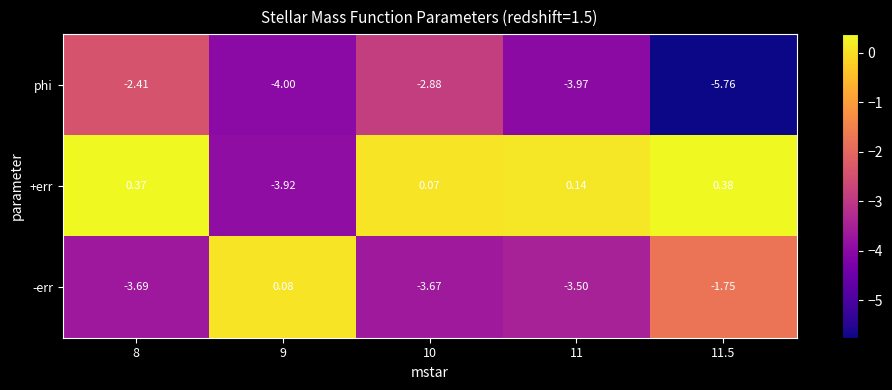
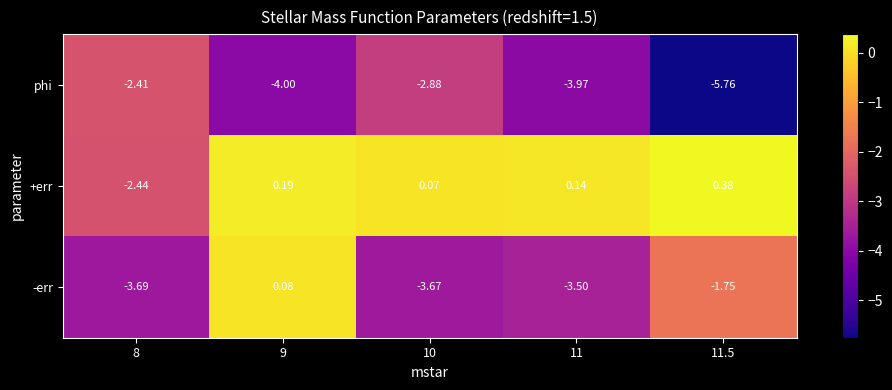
  {
    "phi": {
      "8": -2.41,
      "9": -4.00,
      "10": -2.88,
      "11": -3.97,
      "11.5": -5.76
    },
    "+err": {
-     "8": 0.37,
-     "9": -3.92,
+     "8": -2.44,
+     "9": 0.19,
      "10": 0.07,
      "11": 0.14,
      "11.5": 0.38
    },
    "-err": {
      "8": -3.69,
      "9": 0.08,
      "10": -3.67,
      "11": -3.50,
      "11.5": -1.75
    }
  }
